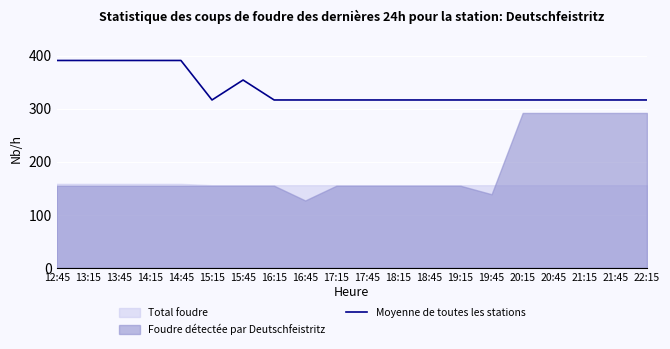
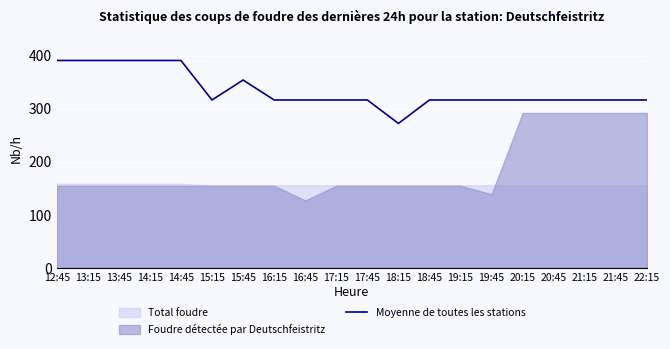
  {
    "Moyenne de toutes les stations": {
      "12:45": 390,
      "13:15": 390,
      "13:45": 390,
      "14:15": 390,
      "14:45": 390,
      "15:15": 320,
      "15:45": 350,
      "16:15": 320,
      "16:45": 320,
      "17:15": 320,
      "17:45": 320,
-     "18:15": 320,
+     "18:15": 270,
      "18:45": 320,
      "19:15": 320,
      "19:45": 320,
      "20:15": 320,
      "20:45": 320,
      "21:15": 320,
      "21:45": 320,
      "22:15": 320
    },
    "Total foudre": {
      "16:45": 160,
      "19:45": 160,
      "20:15": 160,
      "20:45": 160,
      "21:15": 160,
      "21:45": 160,
      "22:15": 160
    },
    "Foudre détectée par Deutschfeistritz": {
      "16:45": 130,
      "19:45": 140,
      "20:15": 290,
      "20:45": 290,
      "21:15": 290,
      "21:45": 290,
      "22:15": 290
    }
  }
